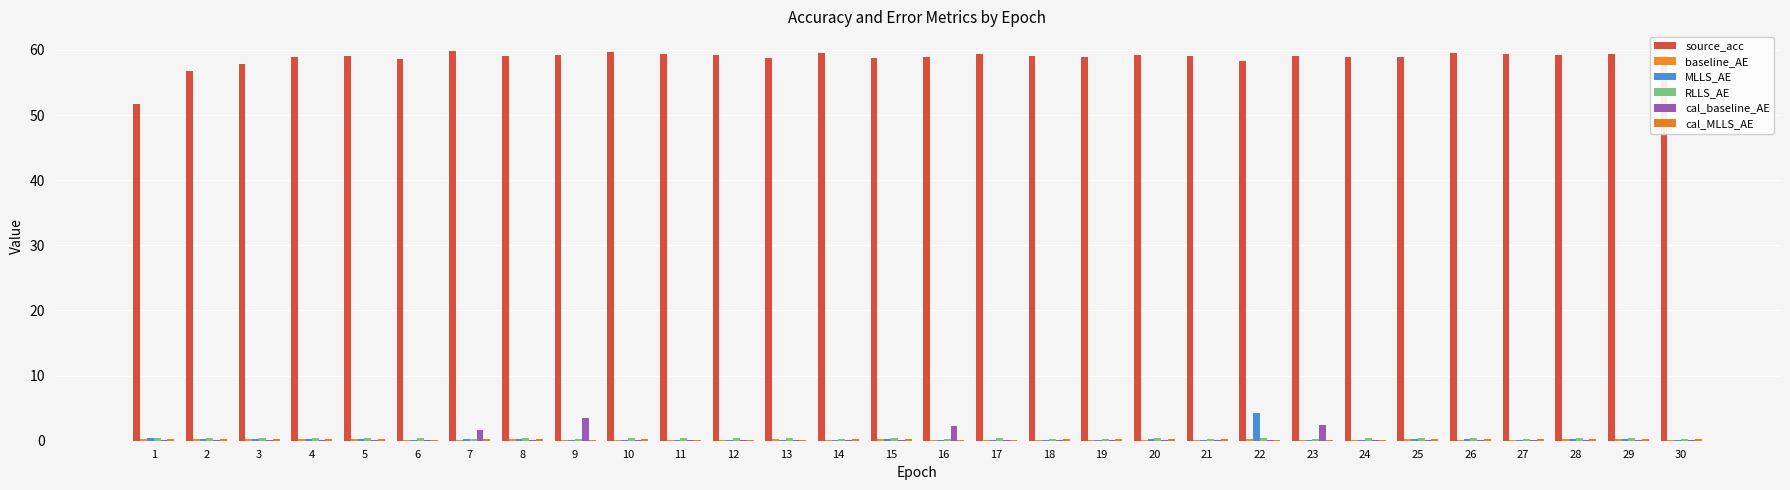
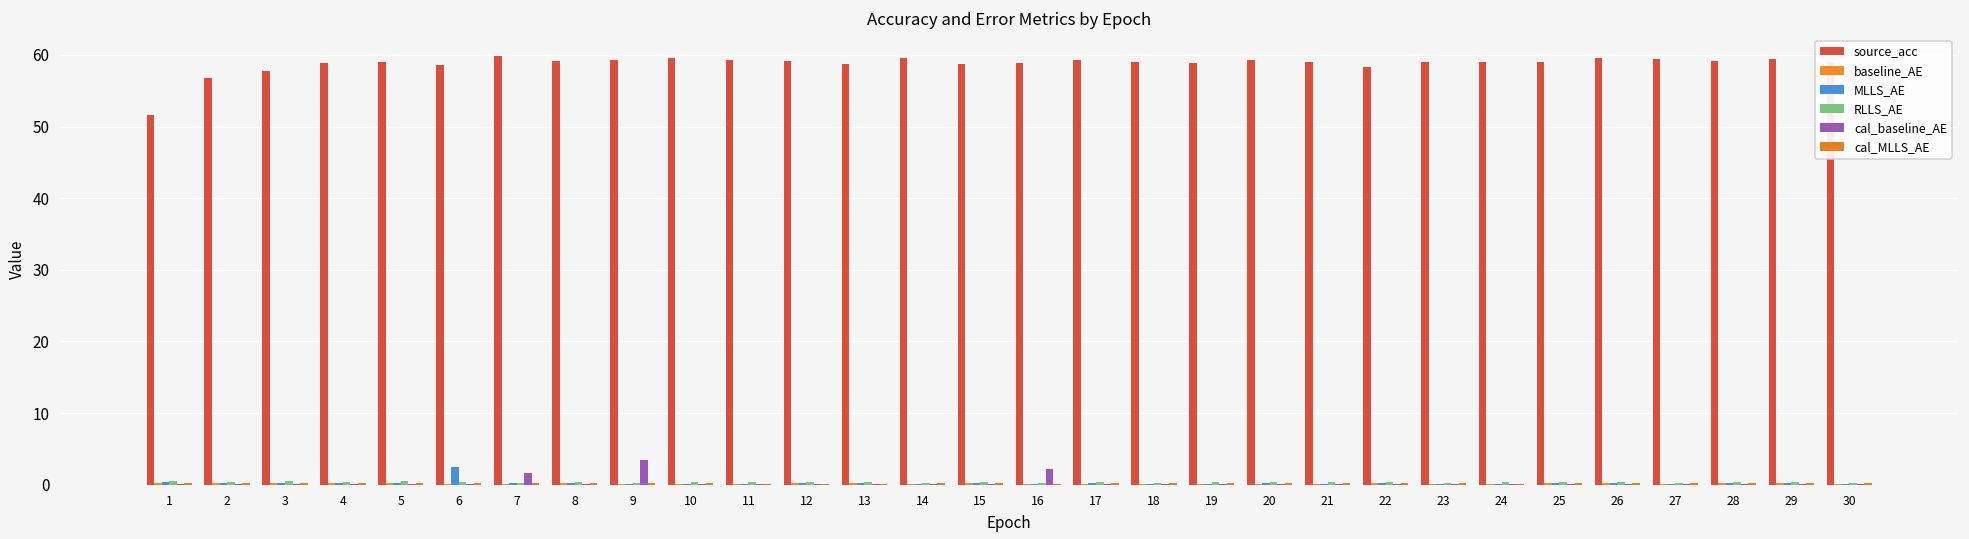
  {
    "MLLS_AE": {
-     "6": 0,
-     "22": 4
+     "6": 2,
+     "22": 0
    },
    "RLLS_AE": {
      "1": 0,
      "2": 0,
      "3": 0,
      "4": 0,
      "5": 0,
      "8": 0,
      "13": 0,
      "15": 0,
      "20": 0,
      "22": 0,
      "28": 0
    },
    "cal_baseline_AE": {
      "7": 2,
      "9": 3,
      "16": 2,
-     "23": 2
+     "23": 0
    }
  }
